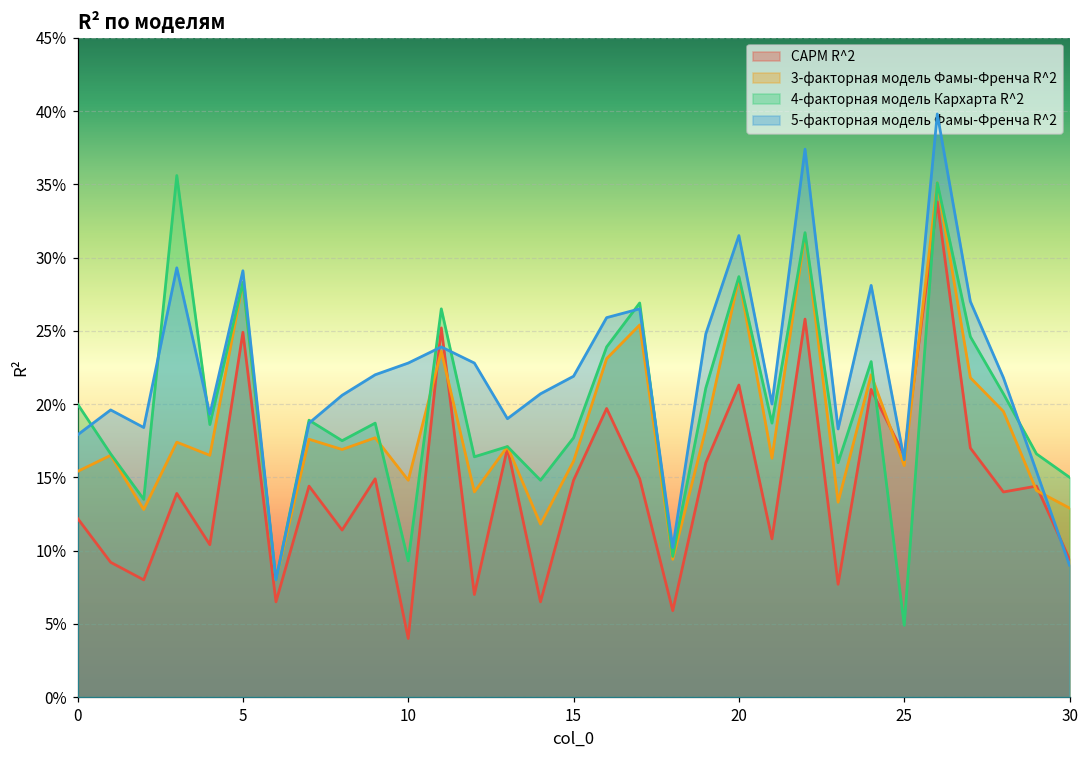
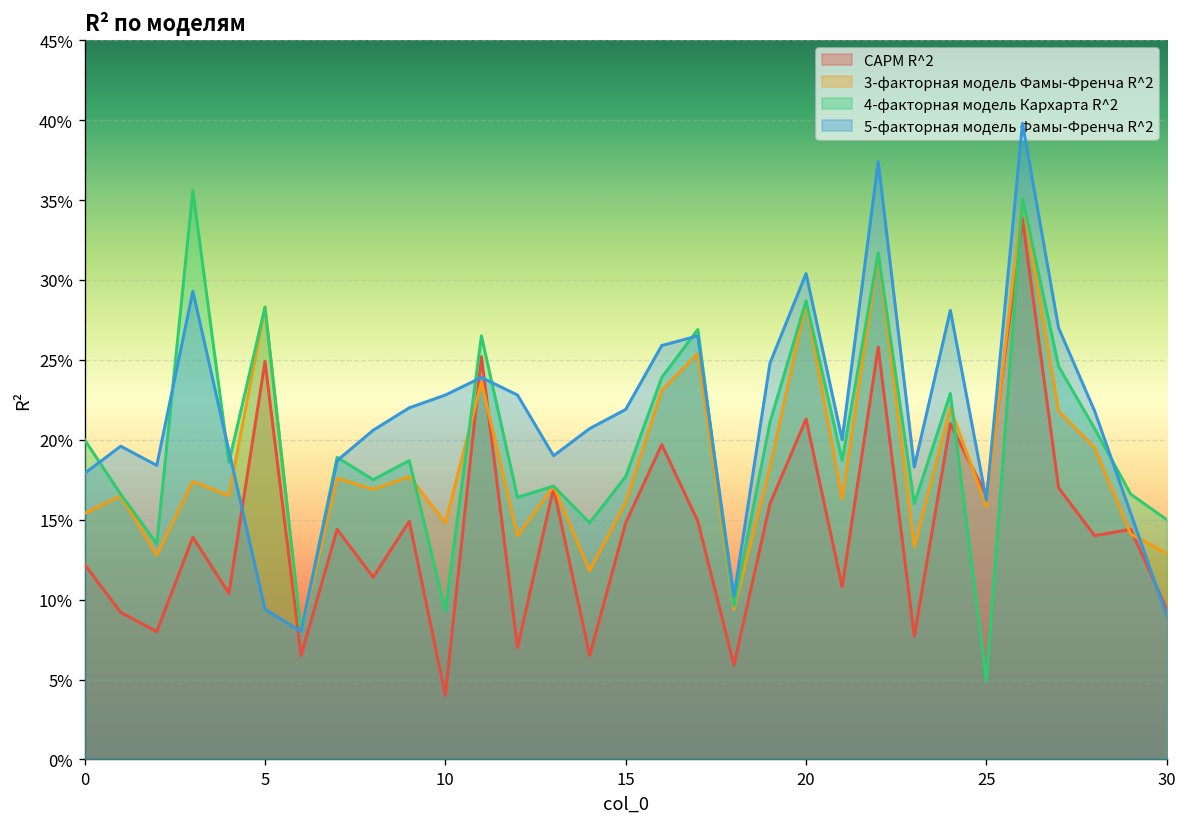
  {
    "4-факторная модель Кархарта R^2": {
      "0": "20.0%",
      "10": "9.3%",
      "15": "17.7%",
      "25": "4.9%",
      "30": "15.0%"
    },
    "5-факторная модель Фамы-Френча R^2": {
      "0": "17.9%",
-     "5": "29.1%",
+     "5": "9.4%",
      "10": "22.8%",
      "15": "21.9%",
-     "20": "31.5%",
+     "20": "30.4%",
      "25": "16.2%",
      "30": "9.0%"
    }
  }
